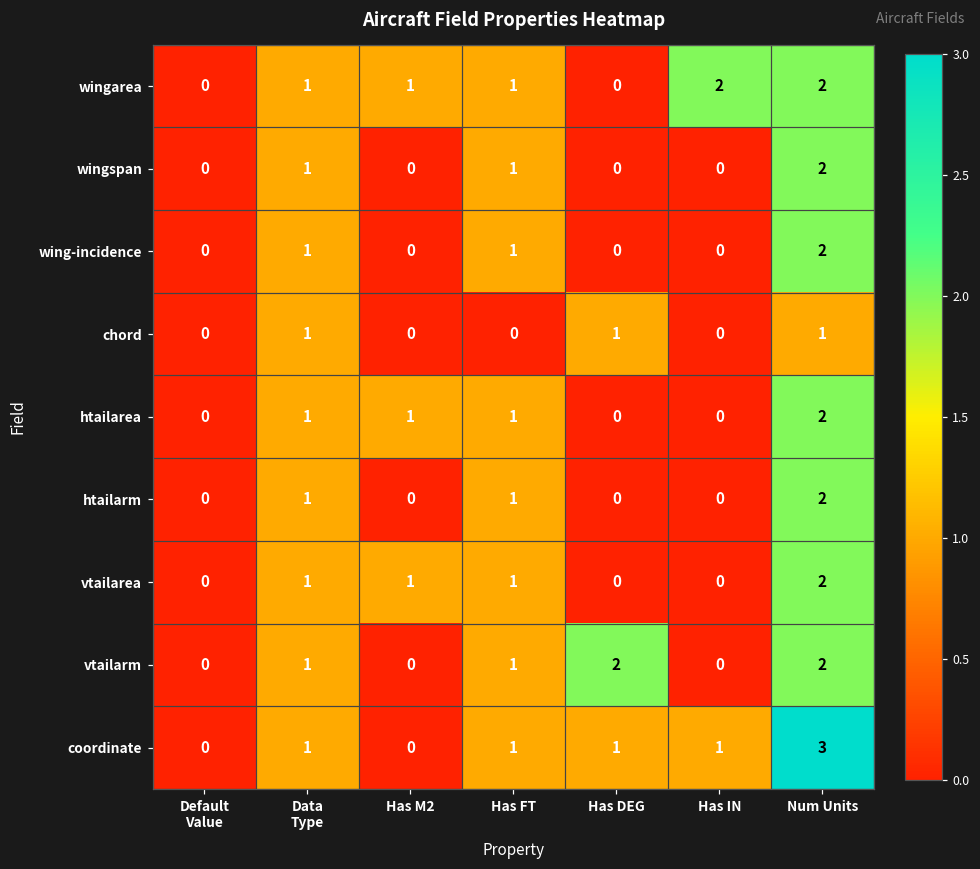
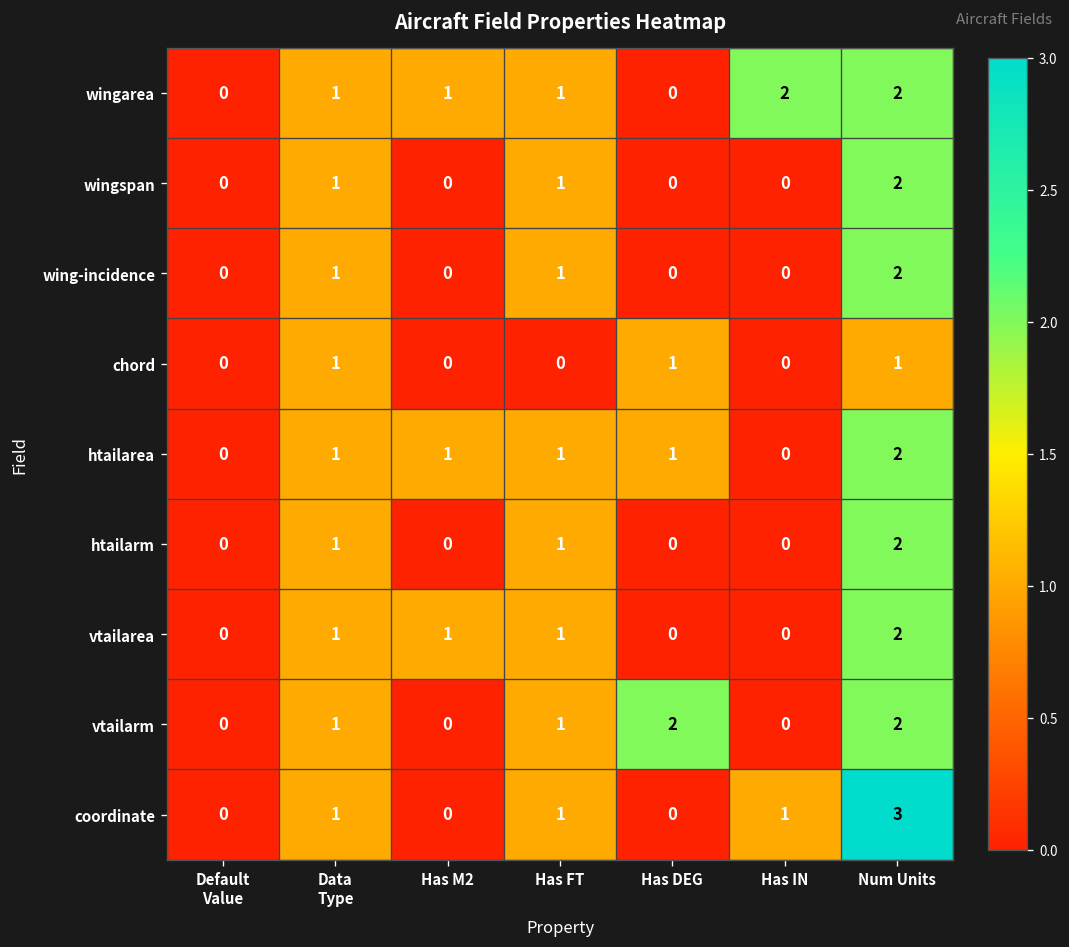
  {
    "wingarea": {
      "Default Value": 0,
      "Data Type": 1,
      "Has M2": 1,
      "Has FT": 1,
      "Has DEG": 0,
      "Has IN": 2,
      "Num Units": 2
    },
    "wingspan": {
      "Default Value": 0,
      "Data Type": 1,
      "Has M2": 0,
      "Has FT": 1,
      "Has DEG": 0,
      "Has IN": 0,
      "Num Units": 2
    },
    "wing-incidence": {
      "Default Value": 0,
      "Data Type": 1,
      "Has M2": 0,
      "Has FT": 1,
      "Has DEG": 0,
      "Has IN": 0,
      "Num Units": 2
    },
    "chord": {
      "Default Value": 0,
      "Data Type": 1,
      "Has M2": 0,
      "Has FT": 0,
      "Has DEG": 1,
      "Has IN": 0,
      "Num Units": 1
    },
    "htailarea": {
      "Default Value": 0,
      "Data Type": 1,
      "Has M2": 1,
      "Has FT": 1,
-     "Has DEG": 0,
+     "Has DEG": 1,
      "Has IN": 0,
      "Num Units": 2
    },
    "htailarm": {
      "Default Value": 0,
      "Data Type": 1,
      "Has M2": 0,
      "Has FT": 1,
      "Has DEG": 0,
      "Has IN": 0,
      "Num Units": 2
    },
    "vtailarea": {
      "Default Value": 0,
      "Data Type": 1,
      "Has M2": 1,
      "Has FT": 1,
      "Has DEG": 0,
      "Has IN": 0,
      "Num Units": 2
    },
    "vtailarm": {
      "Default Value": 0,
      "Data Type": 1,
      "Has M2": 0,
      "Has FT": 1,
      "Has DEG": 2,
      "Has IN": 0,
      "Num Units": 2
    },
    "coordinate": {
      "Default Value": 0,
      "Data Type": 1,
      "Has M2": 0,
      "Has FT": 1,
-     "Has DEG": 1,
+     "Has DEG": 0,
      "Has IN": 1,
      "Num Units": 3
    }
  }
